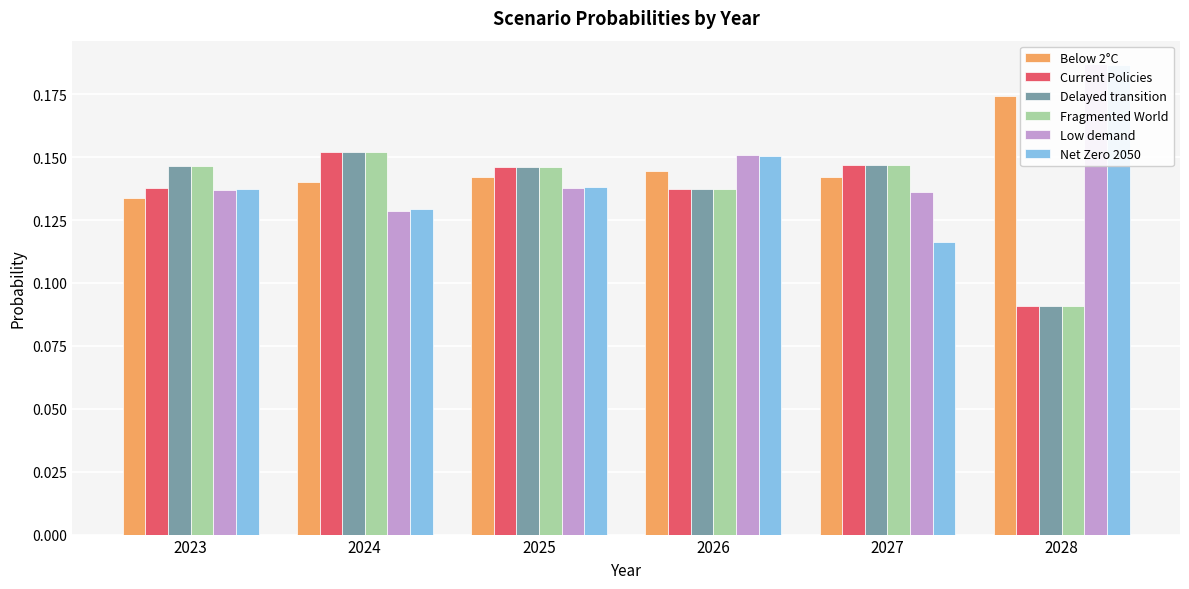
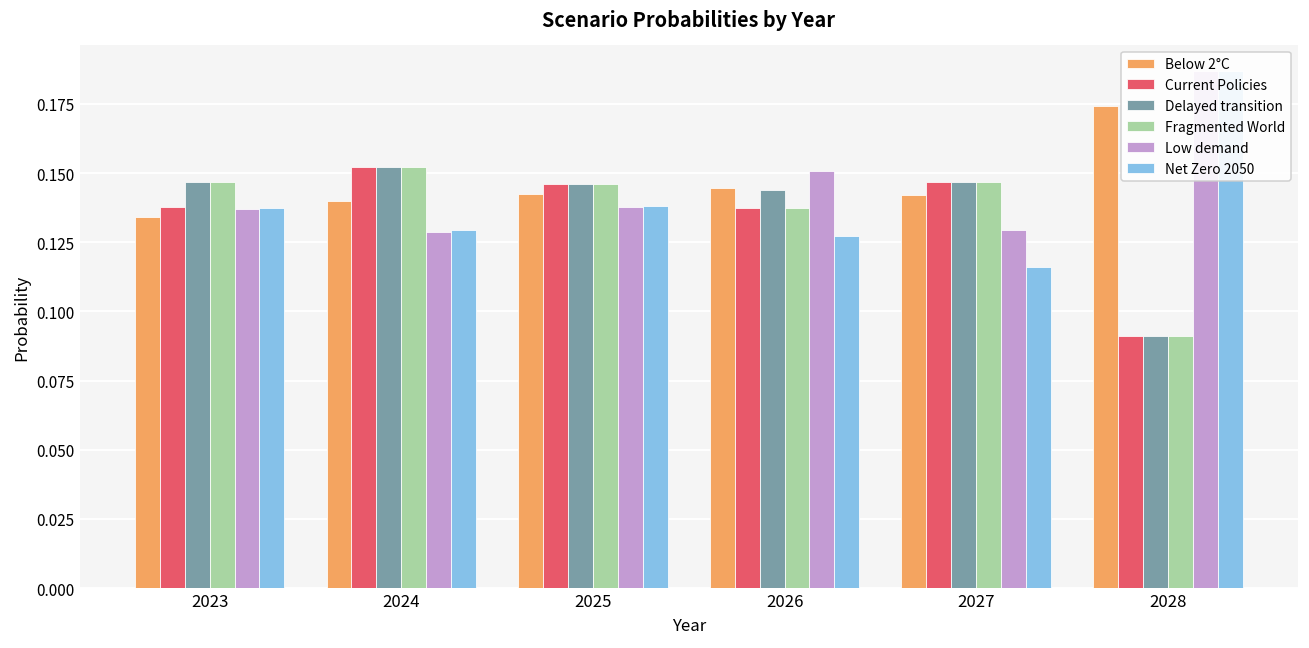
  {
    "Below 2°C": {
      "2023": 0.134,
      "2024": 0.140,
      "2025": 0.142,
      "2026": 0.145,
      "2027": 0.142,
      "2028": 0.174
    },
    "Current Policies": {
      "2023": 0.138,
      "2024": 0.152,
      "2025": 0.146,
      "2026": 0.137,
      "2027": 0.147,
      "2028": 0.091
    },
    "Delayed transition": {
      "2023": 0.147,
      "2024": 0.152,
      "2025": 0.146,
-     "2026": 0.137,
+     "2026": 0.144,
      "2027": 0.147,
      "2028": 0.091
    },
    "Fragmented World": {
      "2023": 0.147,
      "2024": 0.152,
      "2025": 0.146,
      "2026": 0.137,
      "2027": 0.147,
      "2028": 0.091
    },
    "Low demand": {
      "2023": 0.137,
      "2024": 0.129,
      "2025": 0.138,
      "2026": 0.151,
-     "2027": 0.136
+     "2027": 0.129
    },
    "Net Zero 2050": {
      "2023": 0.137,
      "2024": 0.129,
      "2025": 0.138,
-     "2026": 0.151,
+     "2026": 0.127,
      "2027": 0.116
    }
  }
